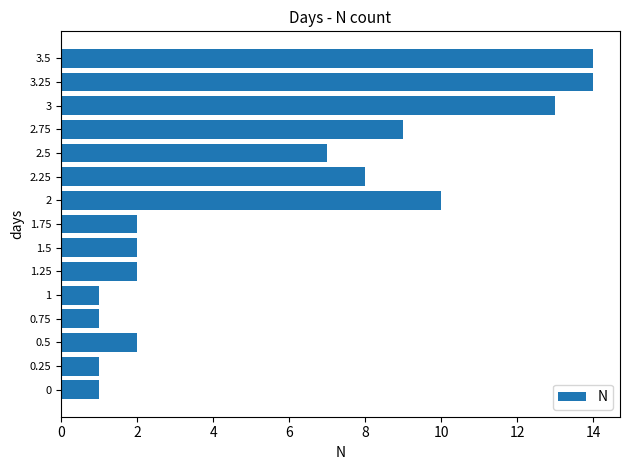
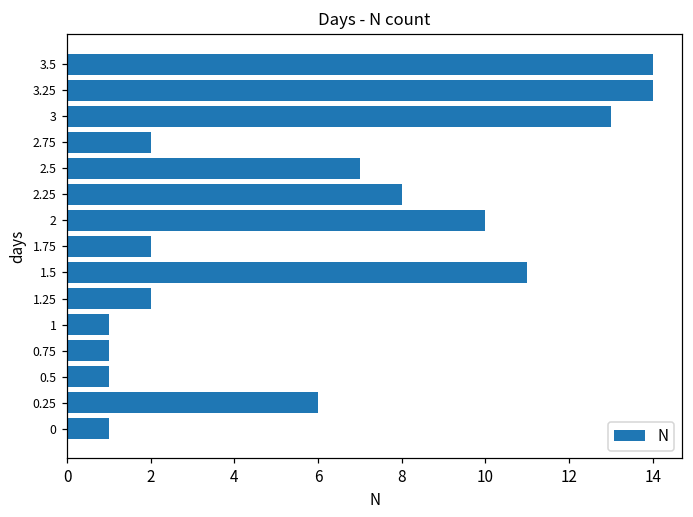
  {
    "3.5": 14,
    "3.25": 14,
    "3": 13,
-   "2.75": 9,
+   "2.75": 2,
    "2.5": 7,
    "2.25": 8,
    "2": 10,
    "1.75": 2,
-   "1.5": 2,
+   "1.5": 11,
    "1.25": 2,
    "1": 1,
    "0.75": 1,
-   "0.5": 2,
-   "0.25": 1,
+   "0.5": 1,
+   "0.25": 6,
    "0": 1
  }
